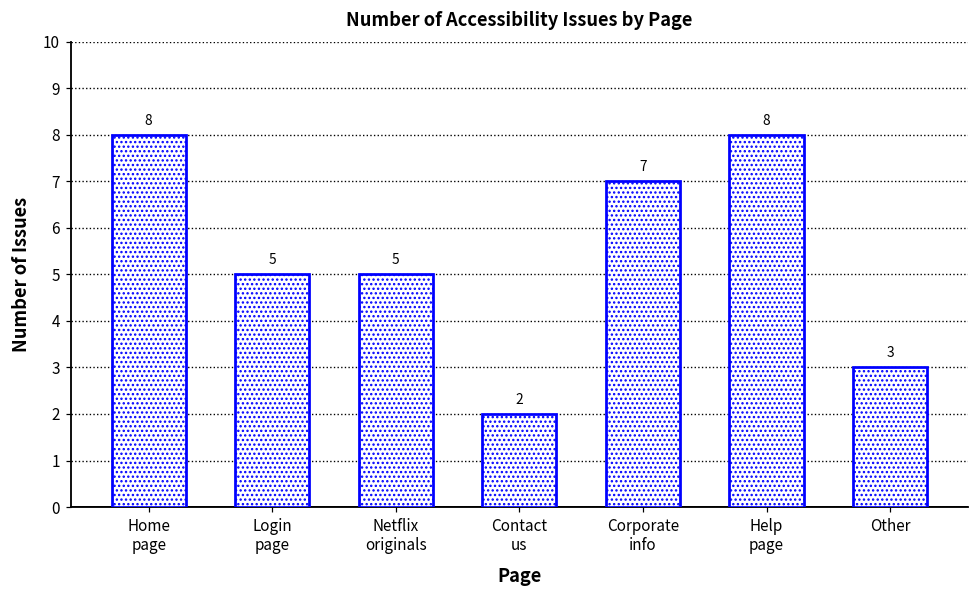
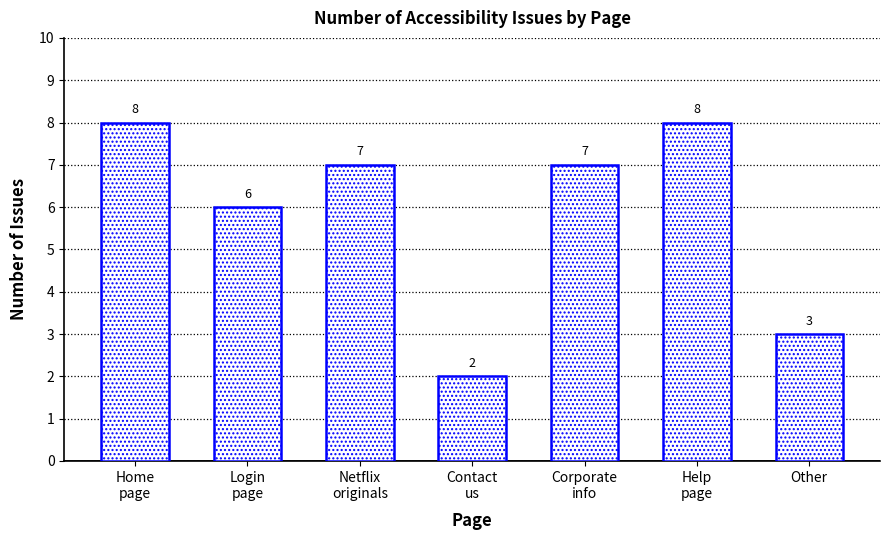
  {
    "Home page": 8,
-   "Login page": 5,
-   "Netflix originals": 5,
+   "Login page": 6,
+   "Netflix originals": 7,
    "Contact us": 2,
    "Corporate info": 7,
    "Help page": 8,
    "Other": 3
  }
